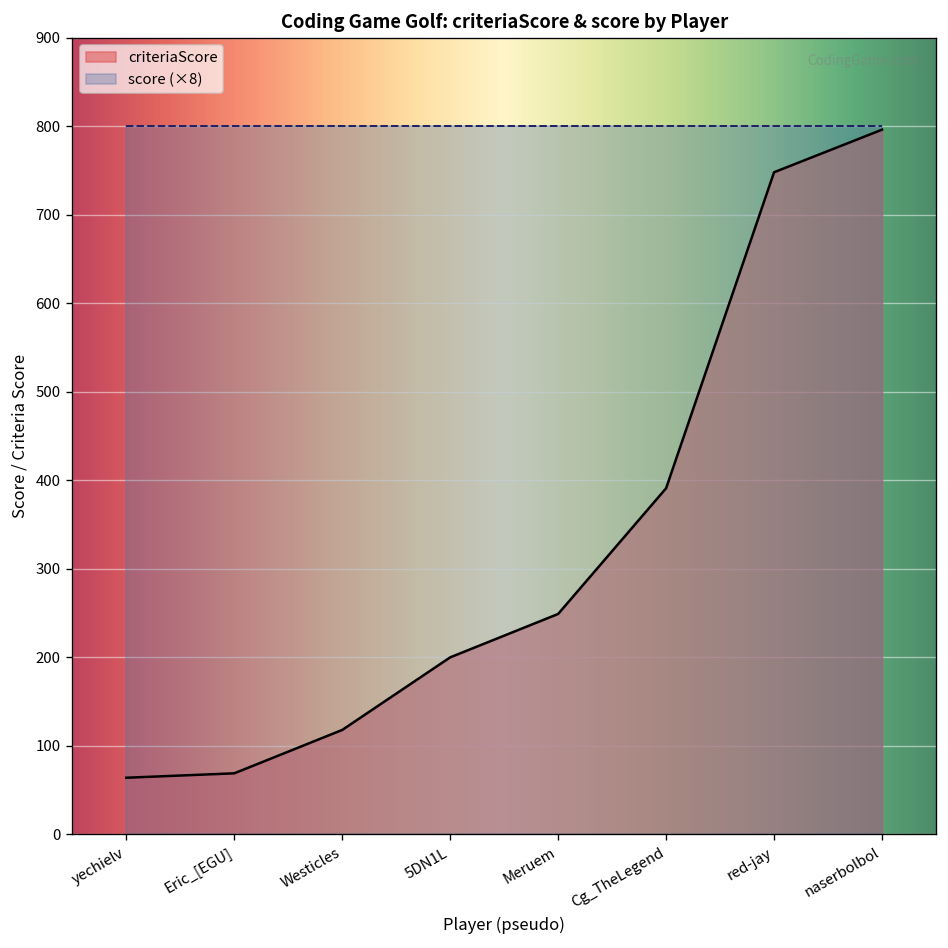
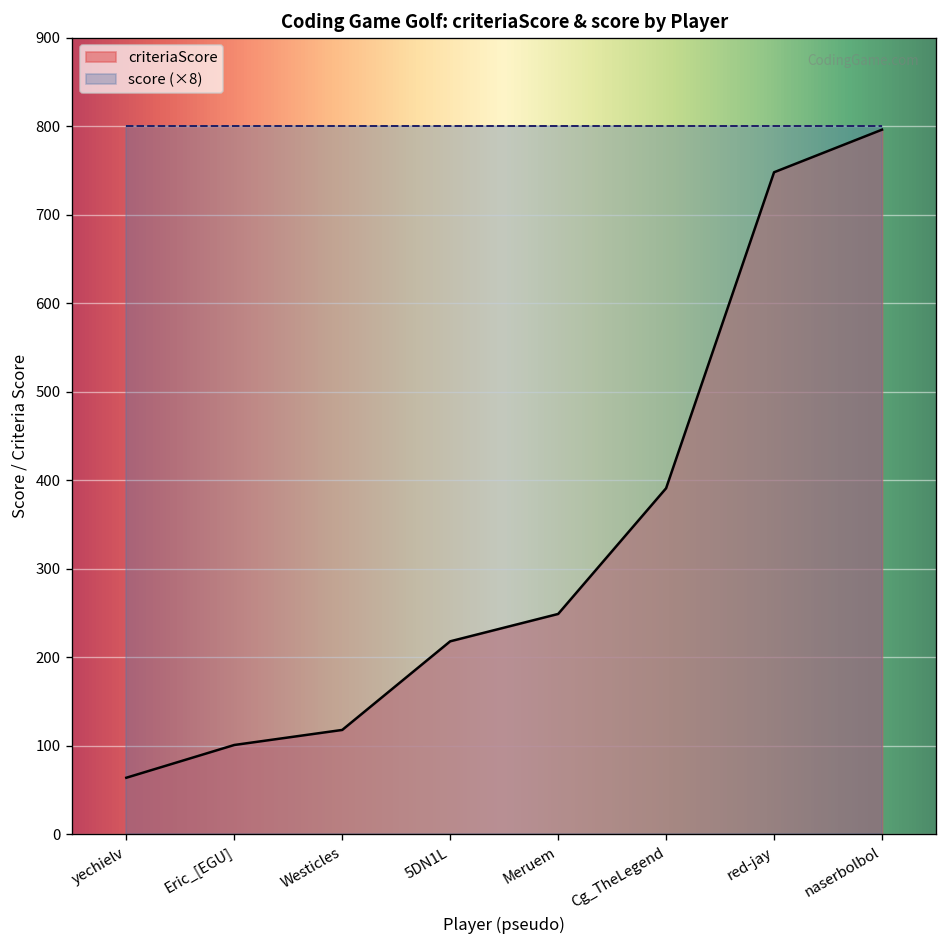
  {
    "criteriaScore": {
      "yechielv": 60,
-     "Eric_[EGU]": 70,
+     "Eric_[EGU]": 100,
      "Westicles": 120,
-     "5DN1L": 200,
+     "5DN1L": 220,
      "Meruem": 250,
      "Cg_TheLegend": 390,
      "red-jay": 750,
      "naserbolbol": 800
    },
    "score (×8)": {
      "yechielv": 800,
      "Eric_[EGU]": 800,
      "Westicles": 800,
      "5DN1L": 800,
      "Meruem": 800,
      "Cg_TheLegend": 800,
      "red-jay": 800,
      "naserbolbol": 800
    }
  }
